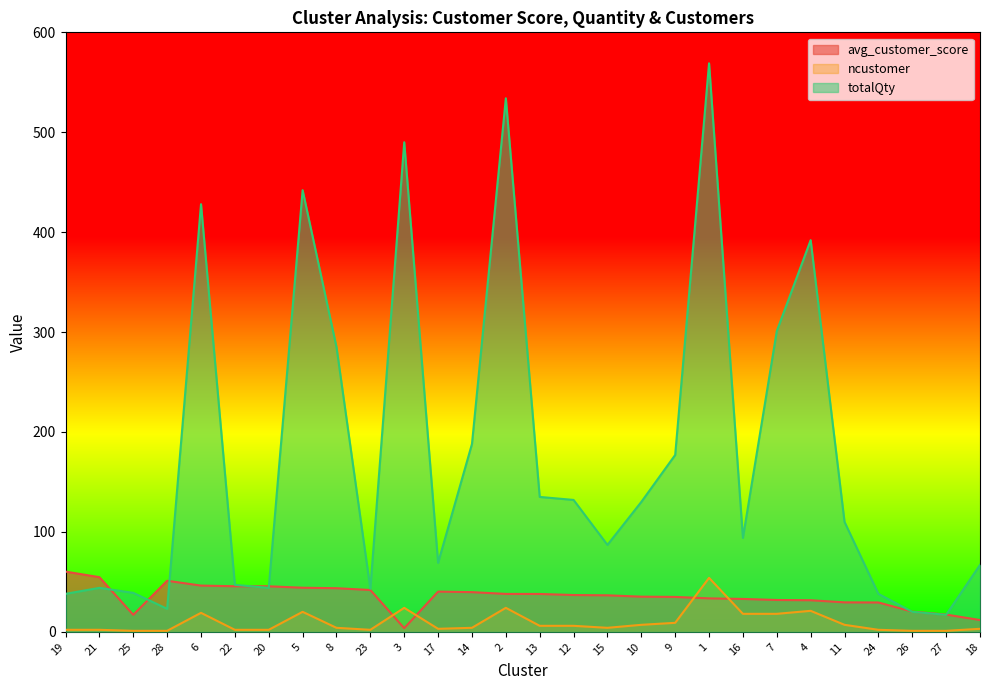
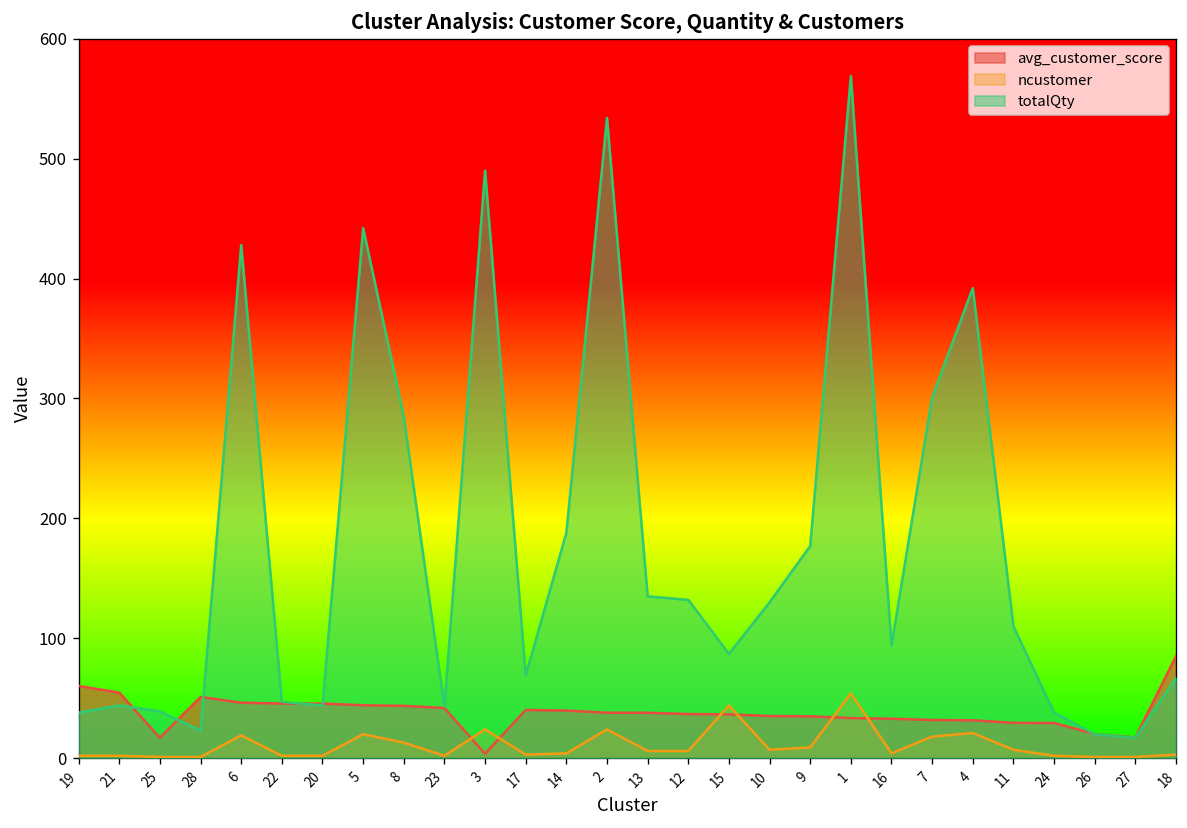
  {
    "avg_customer_score": {
      "19": 60,
      "21": 50,
      "25": 20,
      "28": 50,
      "6": 50,
      "5": 40,
      "8": 40,
      "3": 0,
      "17": 40,
      "14": 40,
      "2": 40,
      "13": 40,
      "12": 40,
      "15": 40,
      "10": 40,
      "9": 30,
      "1": 30,
      "16": 30,
      "7": 30,
      "4": 30,
      "11": 30,
      "24": 30,
-     "18": 10
+     "18": 90
    },
    "ncustomer": {
      "19": 0,
      "21": 0,
      "25": 0,
      "28": 0,
      "6": 20,
      "22": 0,
      "20": 0,
      "5": 20,
-     "8": 0,
+     "8": 10,
      "23": 0,
      "3": 20,
      "17": 0,
      "14": 0,
      "2": 20,
      "13": 10,
      "12": 10,
-     "15": 0,
+     "15": 40,
      "10": 10,
      "9": 10,
      "1": 50,
-     "16": 20,
+     "16": 0,
      "7": 20,
      "4": 20,
      "11": 10,
      "24": 0,
      "26": 0,
      "27": 0,
      "18": 0
    },
    "totalQty": {
      "19": 40,
      "21": 40,
      "25": 40,
      "28": 20,
      "6": 430,
      "5": 440,
      "8": 290,
      "3": 490,
      "17": 70,
      "14": 190,
      "2": 530,
      "13": 140,
      "12": 130,
      "15": 90,
      "10": 130,
      "9": 180,
      "1": 570,
      "16": 90,
      "7": 300,
      "4": 390,
      "11": 110,
      "24": 40,
      "18": 70
    }
  }
